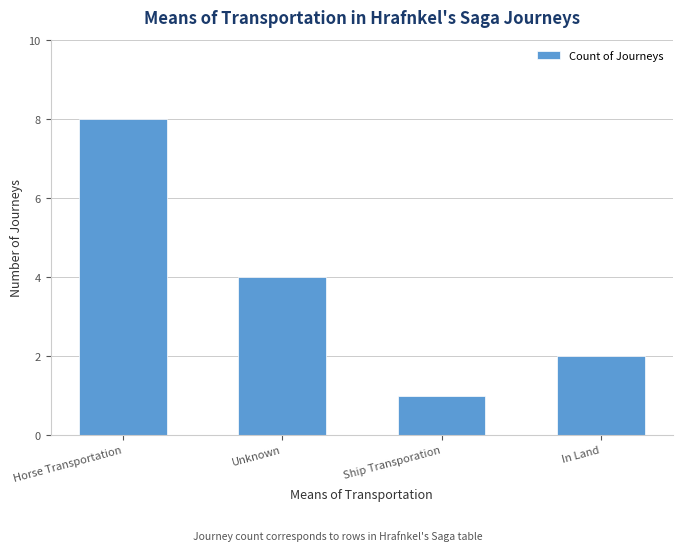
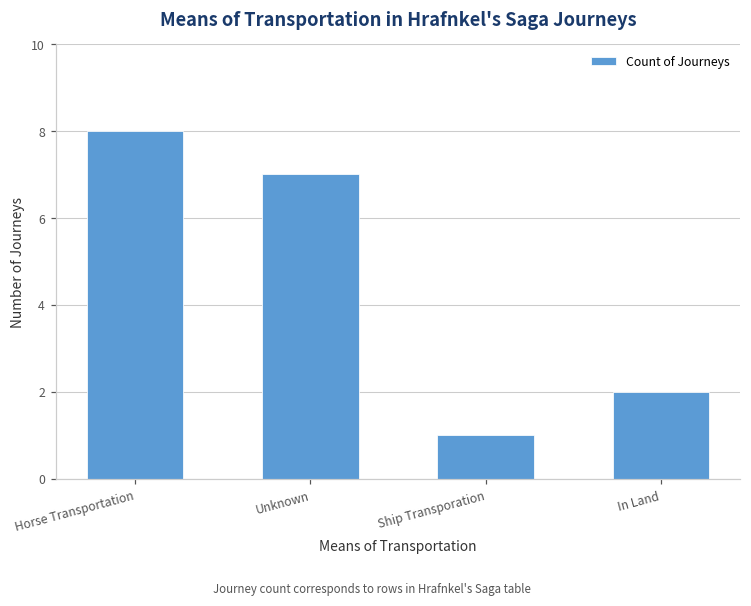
  {
    "Horse Transportation": 8,
-   "Unknown": 4,
+   "Unknown": 7,
    "Ship Transporation": 1,
    "In Land": 2
  }
